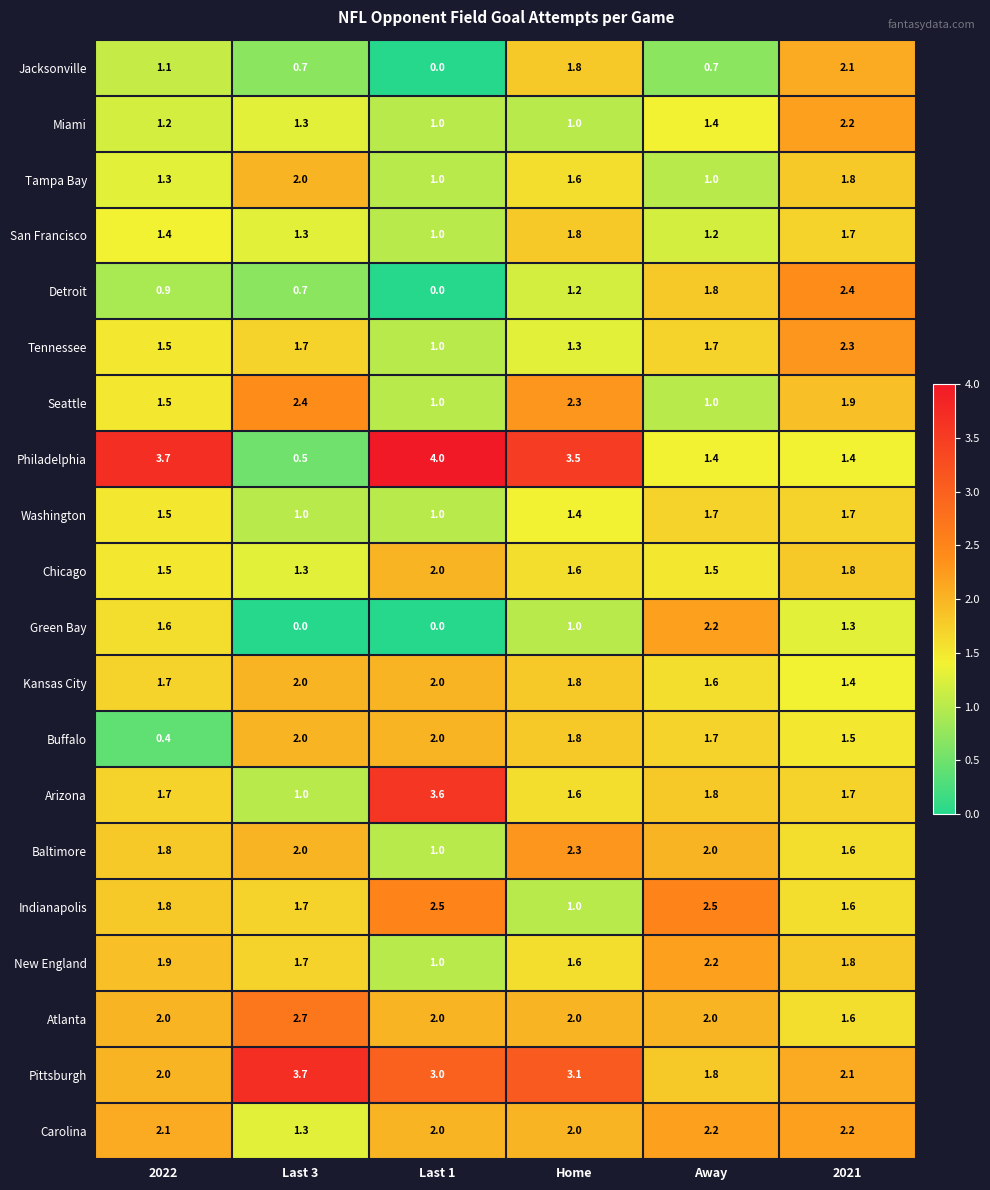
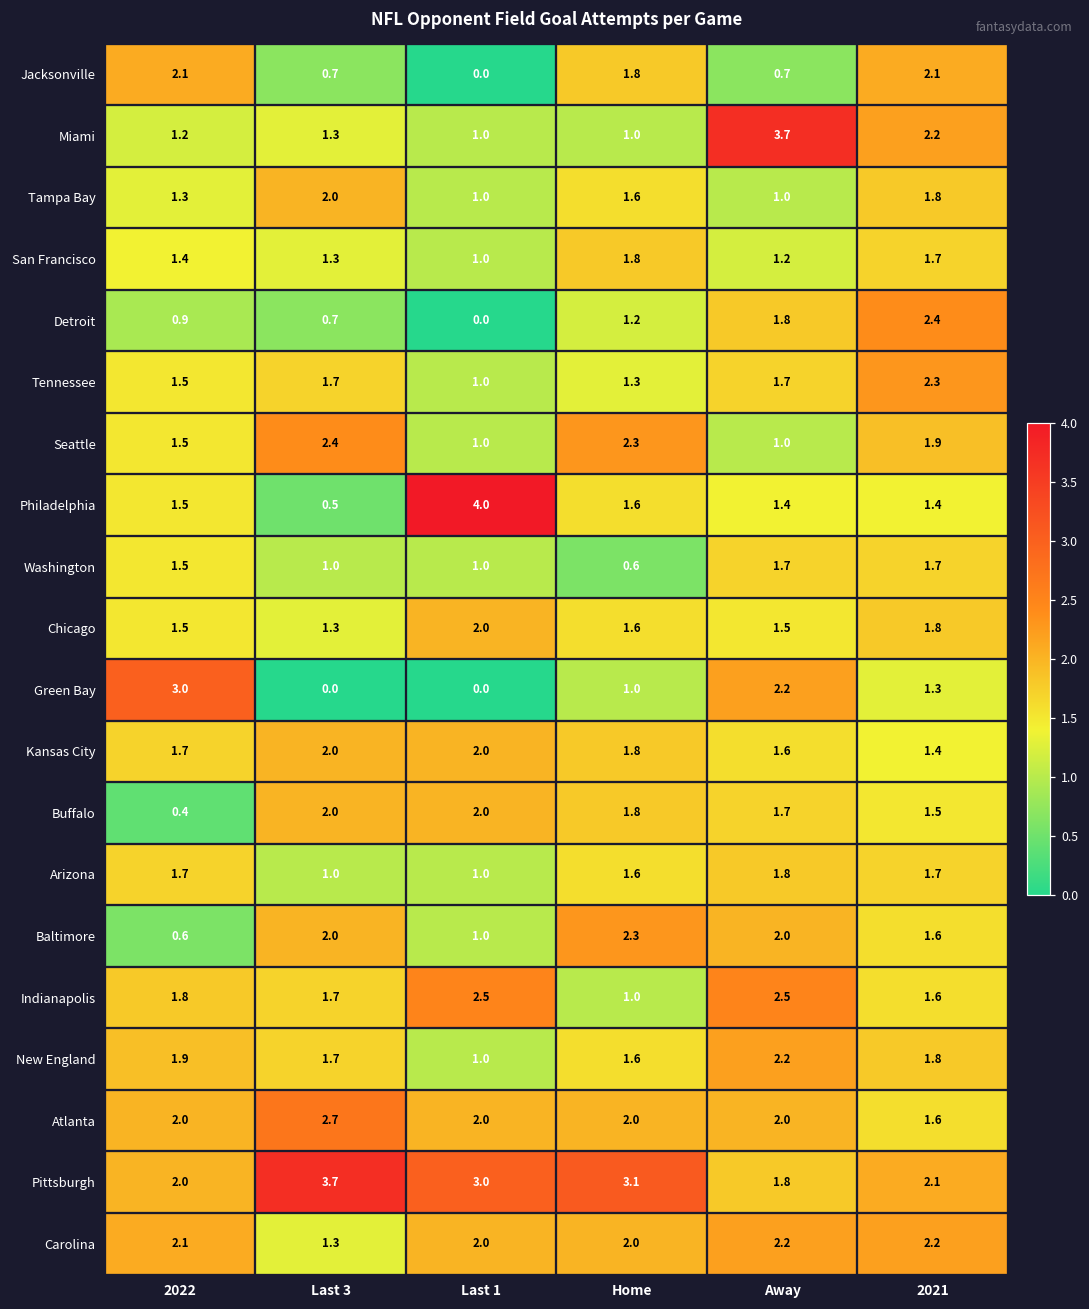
  {
    "Jacksonville": {
-     "2022": 1.1,
+     "2022": 2.1,
      "Last 3": 0.7,
      "Last 1": 0.0,
      "Home": 1.8,
      "Away": 0.7,
      "2021": 2.1
    },
    "Miami": {
      "2022": 1.2,
      "Last 3": 1.3,
      "Last 1": 1.0,
      "Home": 1.0,
-     "Away": 1.4,
+     "Away": 3.7,
      "2021": 2.2
    },
    "Tampa Bay": {
      "2022": 1.3,
      "Last 3": 2.0,
      "Last 1": 1.0,
      "Home": 1.6,
      "Away": 1.0,
      "2021": 1.8
    },
    "San Francisco": {
      "2022": 1.4,
      "Last 3": 1.3,
      "Last 1": 1.0,
      "Home": 1.8,
      "Away": 1.2,
      "2021": 1.7
    },
    "Detroit": {
      "2022": 0.9,
      "Last 3": 0.7,
      "Last 1": 0.0,
      "Home": 1.2,
      "Away": 1.8,
      "2021": 2.4
    },
    "Tennessee": {
      "2022": 1.5,
      "Last 3": 1.7,
      "Last 1": 1.0,
      "Home": 1.3,
      "Away": 1.7,
      "2021": 2.3
    },
    "Seattle": {
      "2022": 1.5,
      "Last 3": 2.4,
      "Last 1": 1.0,
      "Home": 2.3,
      "Away": 1.0,
      "2021": 1.9
    },
    "Philadelphia": {
-     "2022": 3.7,
+     "2022": 1.5,
      "Last 3": 0.5,
      "Last 1": 4.0,
-     "Home": 3.5,
+     "Home": 1.6,
      "Away": 1.4,
      "2021": 1.4
    },
    "Washington": {
      "2022": 1.5,
      "Last 3": 1.0,
      "Last 1": 1.0,
-     "Home": 1.4,
+     "Home": 0.6,
      "Away": 1.7,
      "2021": 1.7
    },
    "Chicago": {
      "2022": 1.5,
      "Last 3": 1.3,
      "Last 1": 2.0,
      "Home": 1.6,
      "Away": 1.5,
      "2021": 1.8
    },
    "Green Bay": {
-     "2022": 1.6,
+     "2022": 3.0,
      "Last 3": 0.0,
      "Last 1": 0.0,
      "Home": 1.0,
      "Away": 2.2,
      "2021": 1.3
    },
    "Kansas City": {
      "2022": 1.7,
      "Last 3": 2.0,
      "Last 1": 2.0,
      "Home": 1.8,
      "Away": 1.6,
      "2021": 1.4
    },
    "Buffalo": {
      "2022": 0.4,
      "Last 3": 2.0,
      "Last 1": 2.0,
      "Home": 1.8,
      "Away": 1.7,
      "2021": 1.5
    },
    "Arizona": {
      "2022": 1.7,
      "Last 3": 1.0,
-     "Last 1": 3.6,
+     "Last 1": 1.0,
      "Home": 1.6,
      "Away": 1.8,
      "2021": 1.7
    },
    "Baltimore": {
-     "2022": 1.8,
+     "2022": 0.6,
      "Last 3": 2.0,
      "Last 1": 1.0,
      "Home": 2.3,
      "Away": 2.0,
      "2021": 1.6
    },
    "Indianapolis": {
      "2022": 1.8,
      "Last 3": 1.7,
      "Last 1": 2.5,
      "Home": 1.0,
      "Away": 2.5,
      "2021": 1.6
    },
    "New England": {
      "2022": 1.9,
      "Last 3": 1.7,
      "Last 1": 1.0,
      "Home": 1.6,
      "Away": 2.2,
      "2021": 1.8
    },
    "Atlanta": {
      "2022": 2.0,
      "Last 3": 2.7,
      "Last 1": 2.0,
      "Home": 2.0,
      "Away": 2.0,
      "2021": 1.6
    },
    "Pittsburgh": {
      "2022": 2.0,
      "Last 3": 3.7,
      "Last 1": 3.0,
      "Home": 3.1,
      "Away": 1.8,
      "2021": 2.1
    },
    "Carolina": {
      "2022": 2.1,
      "Last 3": 1.3,
      "Last 1": 2.0,
      "Home": 2.0,
      "Away": 2.2,
      "2021": 2.2
    }
  }
